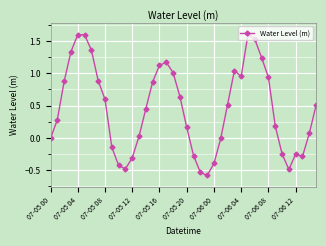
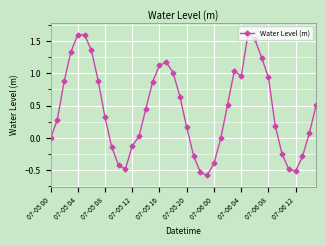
  {
    "07-05 00": 0.0,
    "07-05 04": 1.6,
-   "07-05 08": 0.6,
-   "07-05 12": -0.3,
+   "07-05 08": 0.3,
+   "07-05 12": -0.1,
    "07-05 16": 1.1,
    "07-05 20": 0.2,
    "07-06 00": -0.4,
    "07-06 04": 1.0,
    "07-06 08": 0.9,
-   "07-06 12": -0.3
+   "07-06 12": -0.5
  }
